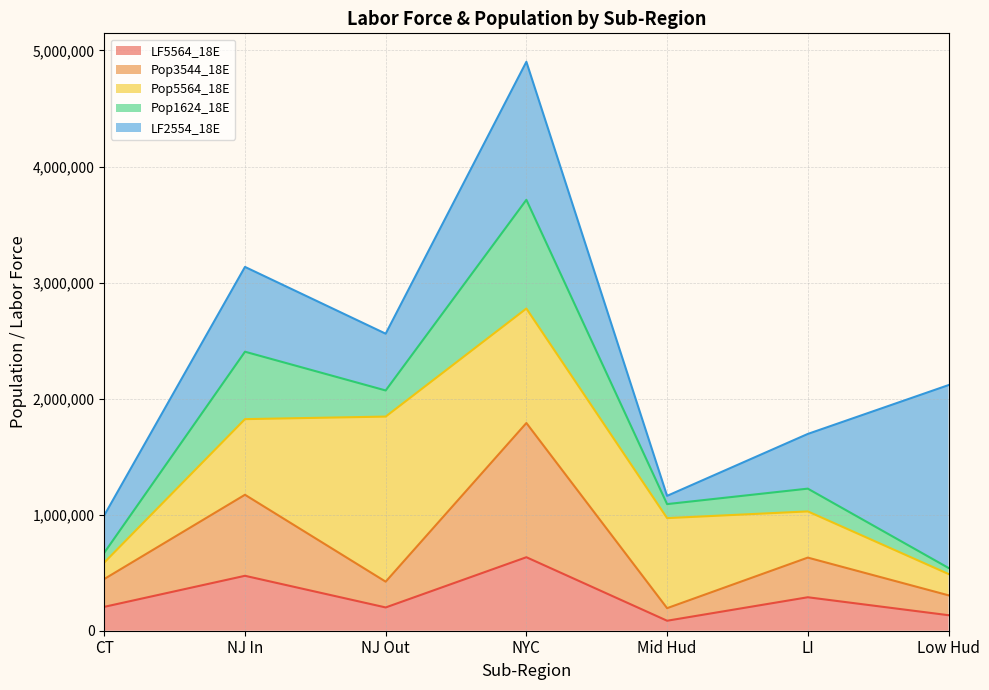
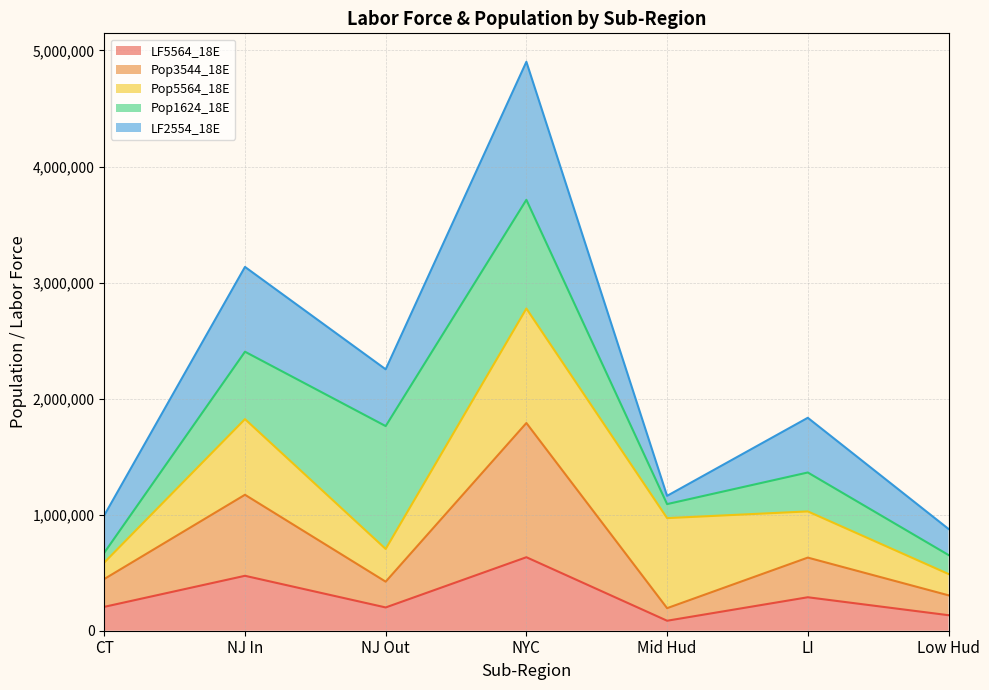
  {
    "Pop5564_18E": {
      "CT": "140,000",
      "NJ In": "650,000",
-     "NJ Out": "1,420,000",
+     "NJ Out": "280,000",
      "NYC": "990,000",
      "Mid Hud": "780,000",
      "LI": "400,000",
      "Low Hud": "180,000"
    },
    "Pop1624_18E": {
      "CT": "80,000",
      "NJ In": "580,000",
-     "NJ Out": "230,000",
+     "NJ Out": "1,060,000",
      "NYC": "940,000",
      "Mid Hud": "120,000",
-     "LI": "200,000",
-     "Low Hud": "50,000"
+     "LI": "340,000",
+     "Low Hud": "160,000"
    },
    "LF2554_18E": {
      "CT": "320,000",
      "NJ In": "730,000",
      "NJ Out": "490,000",
      "NYC": "1,190,000",
      "Mid Hud": "70,000",
      "LI": "470,000",
-     "Low Hud": "1,580,000"
+     "Low Hud": "220,000"
    }
  }
